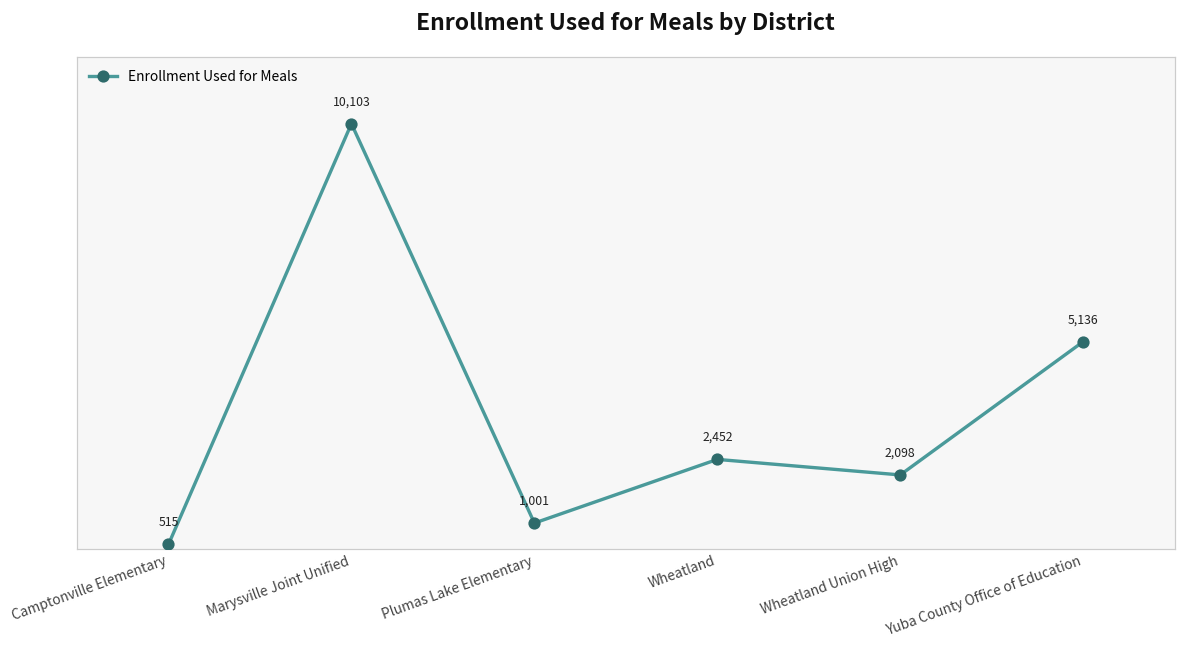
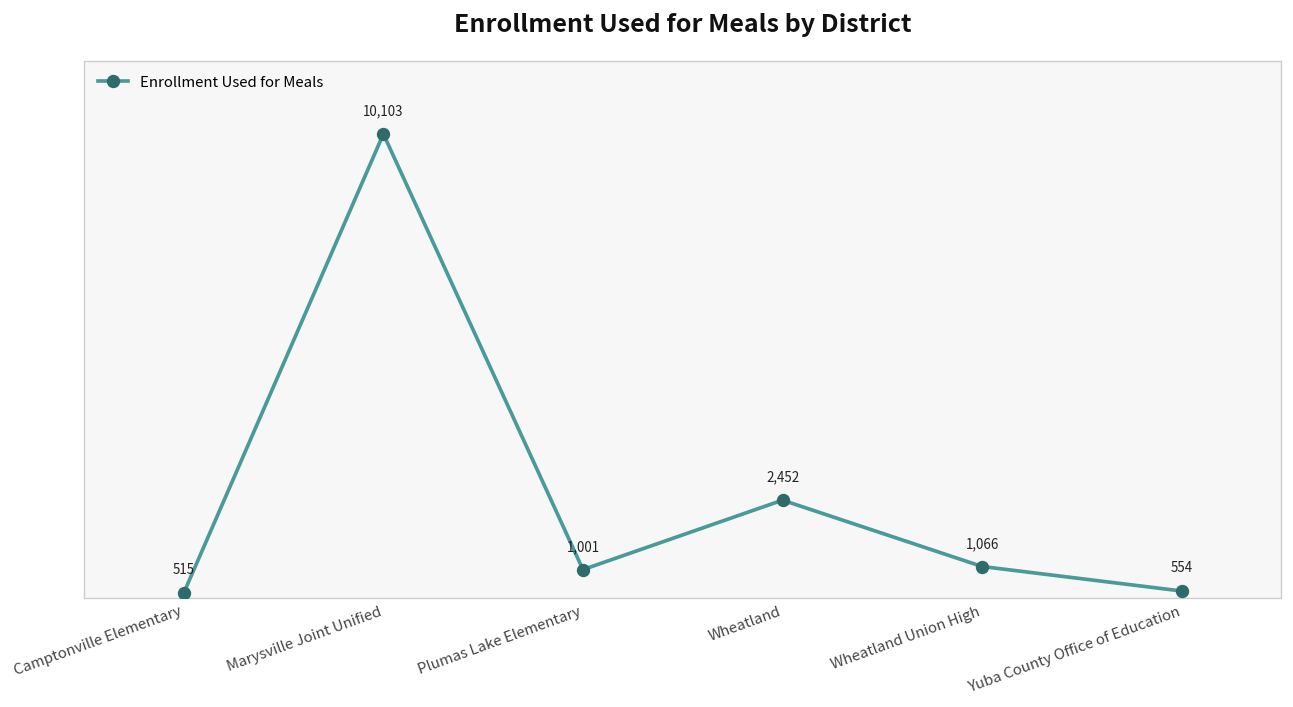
  {
    "Camptonville Elementary": "515",
    "Marysville Joint Unified": "10,103",
    "Plumas Lake Elementary": "1,001",
    "Wheatland": "2,452",
-   "Wheatland Union High": "2,098",
-   "Yuba County Office of Education": "5,136"
+   "Wheatland Union High": "1,066",
+   "Yuba County Office of Education": "554"
  }
